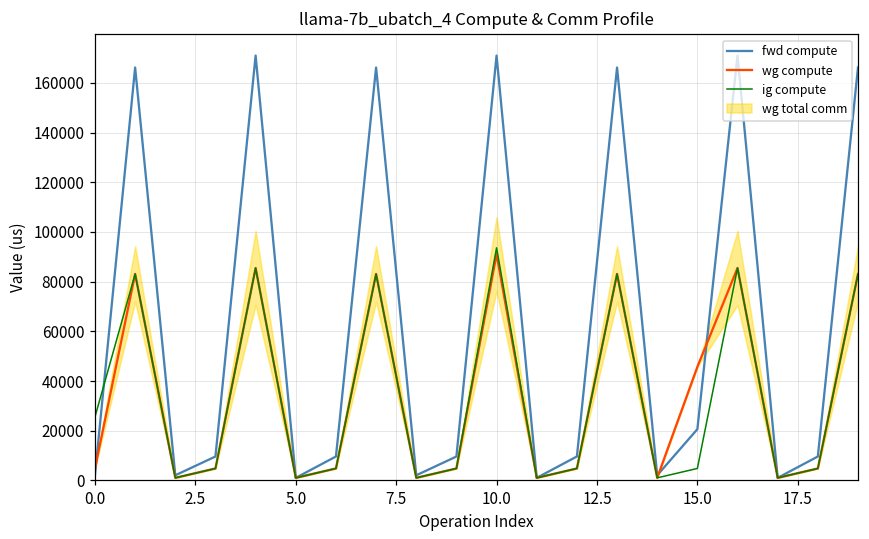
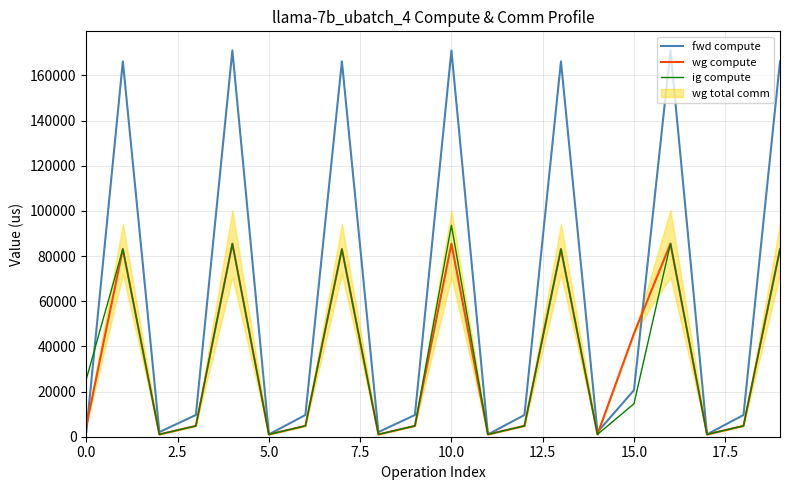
  {
    "fwd compute": {
      "0.0": 2000,
      "10.0": 171000,
      "15.0": 21000
    },
    "wg compute": {
-     "10.0": 91000
+     "10.0": 85000
    },
    "ig compute": {
      "0.0": 26000,
      "10.0": 94000,
-     "15.0": 5000
+     "15.0": 15000
    }
  }
